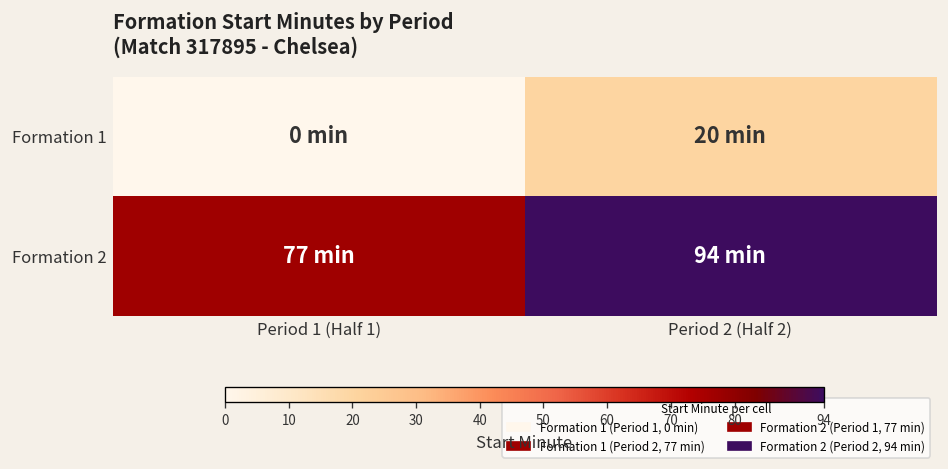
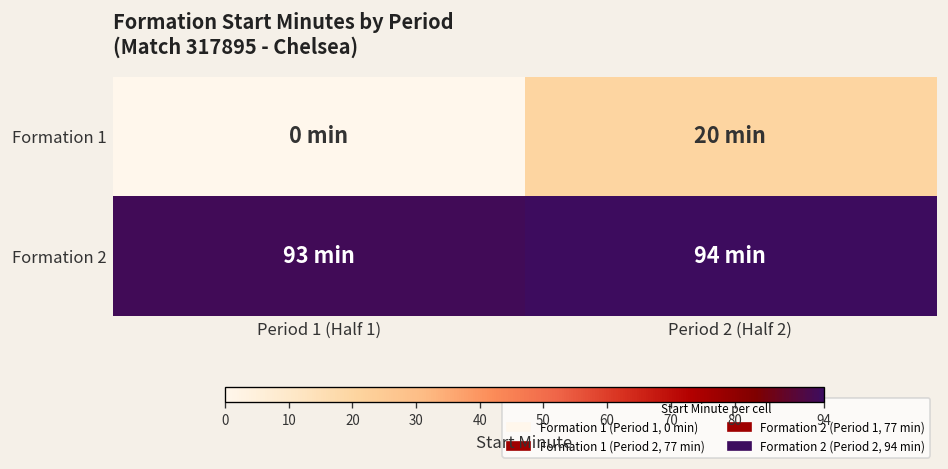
  {
    "Formation 1": {
      "Period 1 (Half 1)": 0,
      "Period 2 (Half 2)": 20
    },
    "Formation 2": {
-     "Period 1 (Half 1)": 77,
+     "Period 1 (Half 1)": 93,
      "Period 2 (Half 2)": 94
    }
  }
